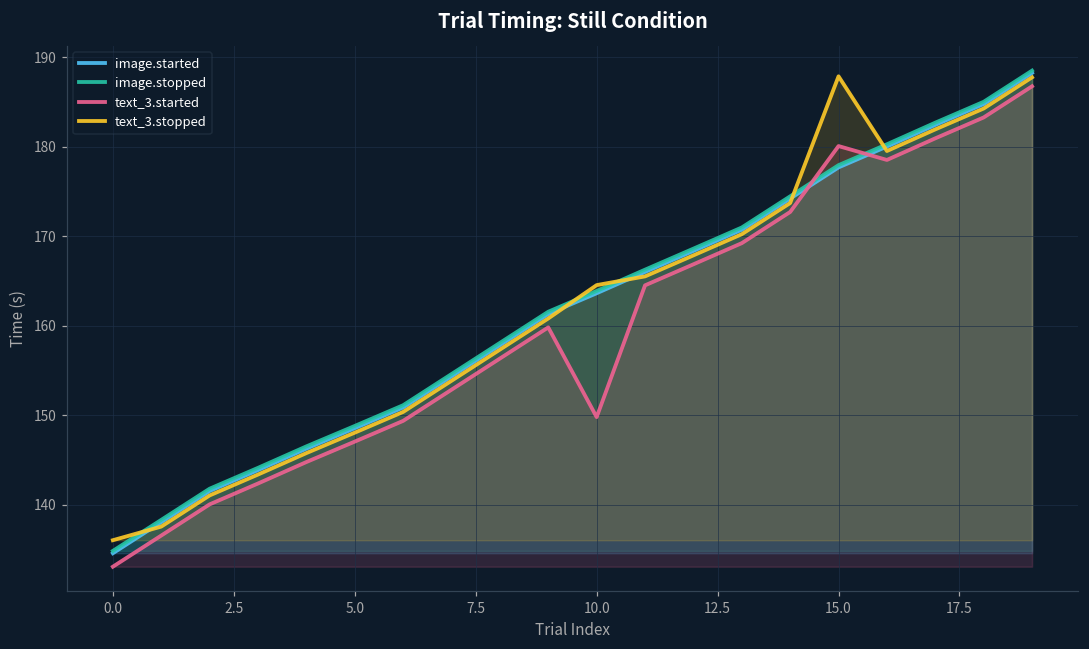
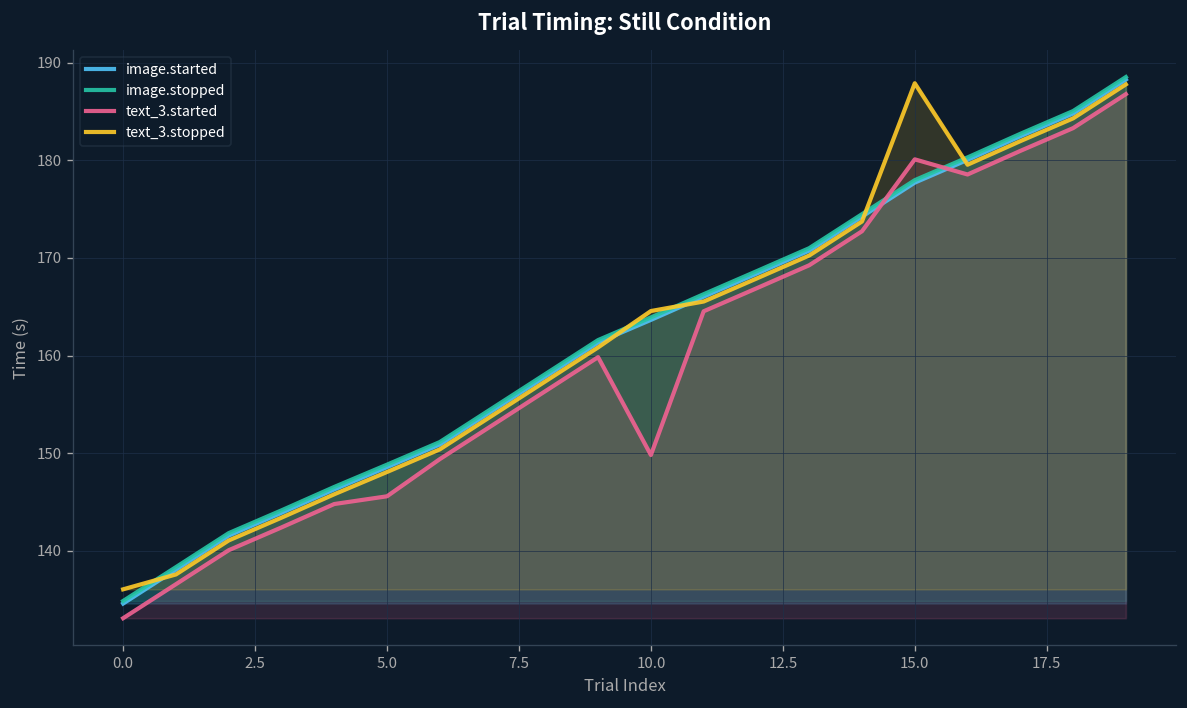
  {
    "text_3.started": {
      "0.0": 133,
-     "5.0": 147,
+     "5.0": 146,
      "10.0": 150,
      "15.0": 180
    },
    "text_3.stopped": {
      "0.0": 136,
      "5.0": 148,
      "10.0": 165,
      "15.0": 188
    }
  }
